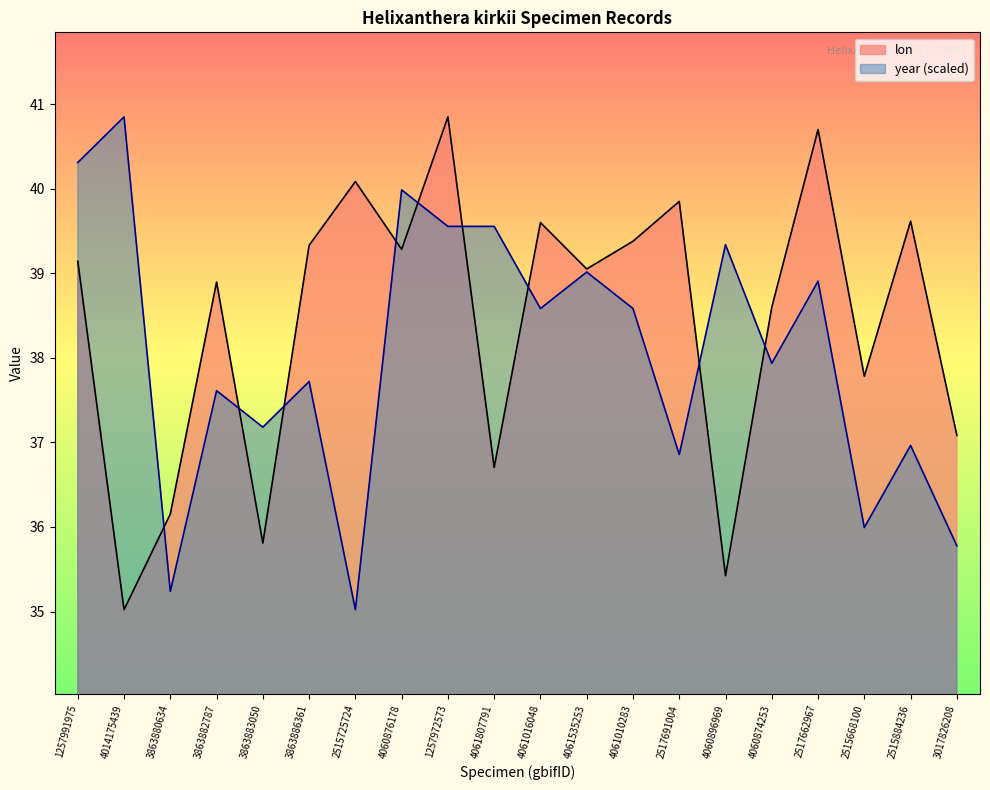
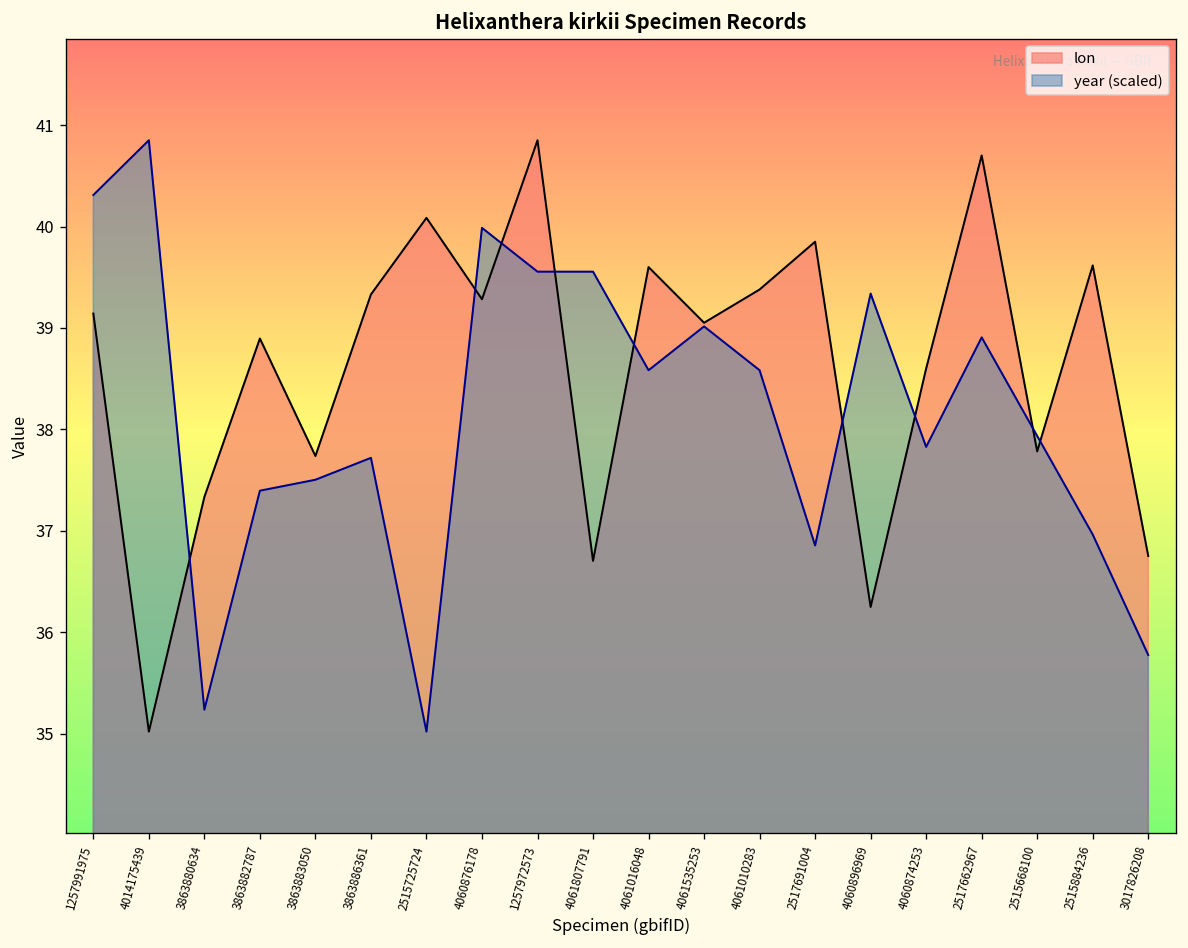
  {
    "lon": {
      "1257991975": 39.1,
      "4014175439": 35.0,
-     "3863880634": 36.2,
+     "3863880634": 37.3,
      "3863882787": 38.9,
-     "3863883050": 35.8,
+     "3863883050": 37.7,
      "3863886361": 39.3,
      "2515725724": 40.1,
      "4060876178": 39.3,
      "1257972573": 40.9,
      "4061807791": 36.7,
      "4061016048": 39.6,
      "4061535253": 39.1,
      "4061010283": 39.4,
      "2517691004": 39.9,
-     "4060896969": 35.4,
+     "4060896969": 36.3,
      "4060874253": 38.6,
      "2517662967": 40.7,
      "2515668100": 37.8,
      "2515884236": 39.6,
-     "3017826208": 37.1
+     "3017826208": 36.8
    },
    "year (scaled)": {
      "1257991975": 40.3,
      "4014175439": 40.9,
      "3863880634": 35.2,
-     "3863882787": 37.6,
-     "3863883050": 37.2,
+     "3863882787": 37.4,
+     "3863883050": 37.5,
      "3863886361": 37.7,
      "2515725724": 35.0,
      "4060876178": 40.0,
      "1257972573": 39.6,
      "4061807791": 39.6,
      "4061016048": 38.6,
      "4061535253": 39.0,
      "4061010283": 38.6,
      "2517691004": 36.9,
      "4060896969": 39.3,
-     "4060874253": 37.9,
+     "4060874253": 37.8,
      "2517662967": 38.9,
-     "2515668100": 36.0,
+     "2515668100": 37.9,
      "2515884236": 37.0,
      "3017826208": 35.8
    }
  }
